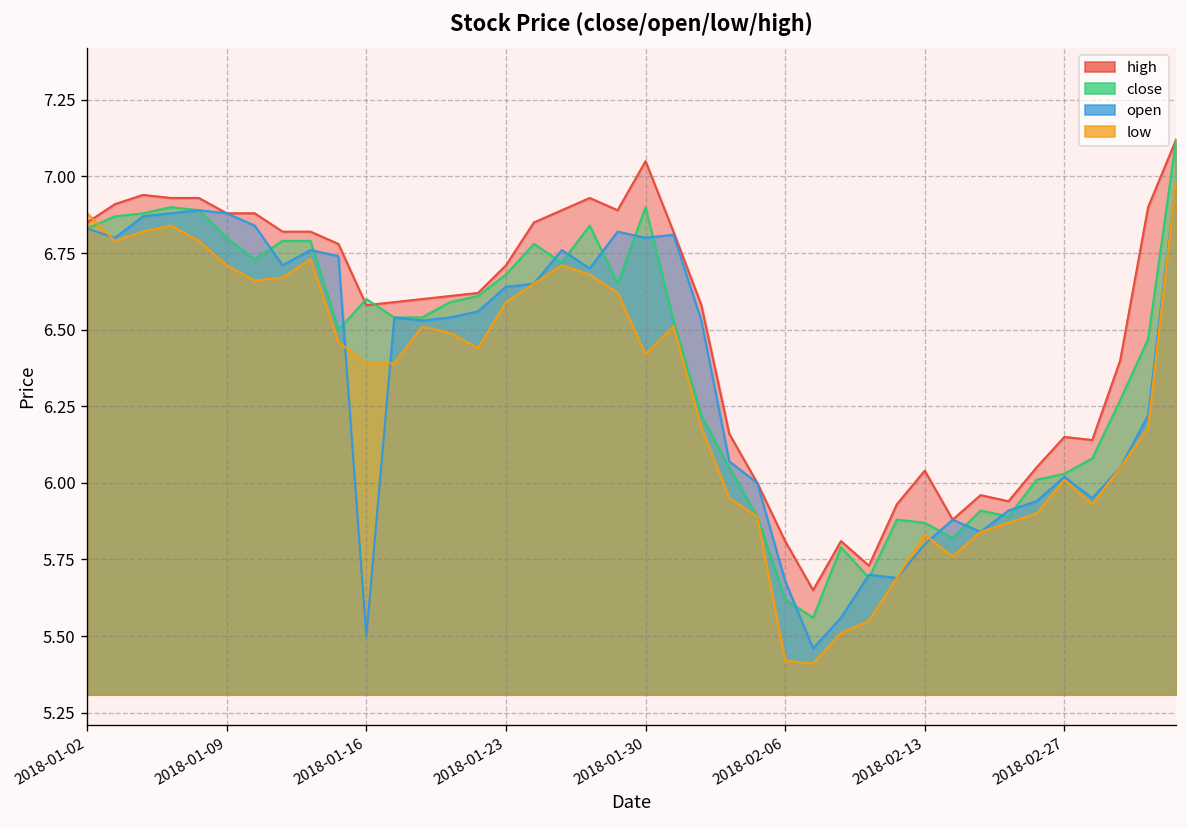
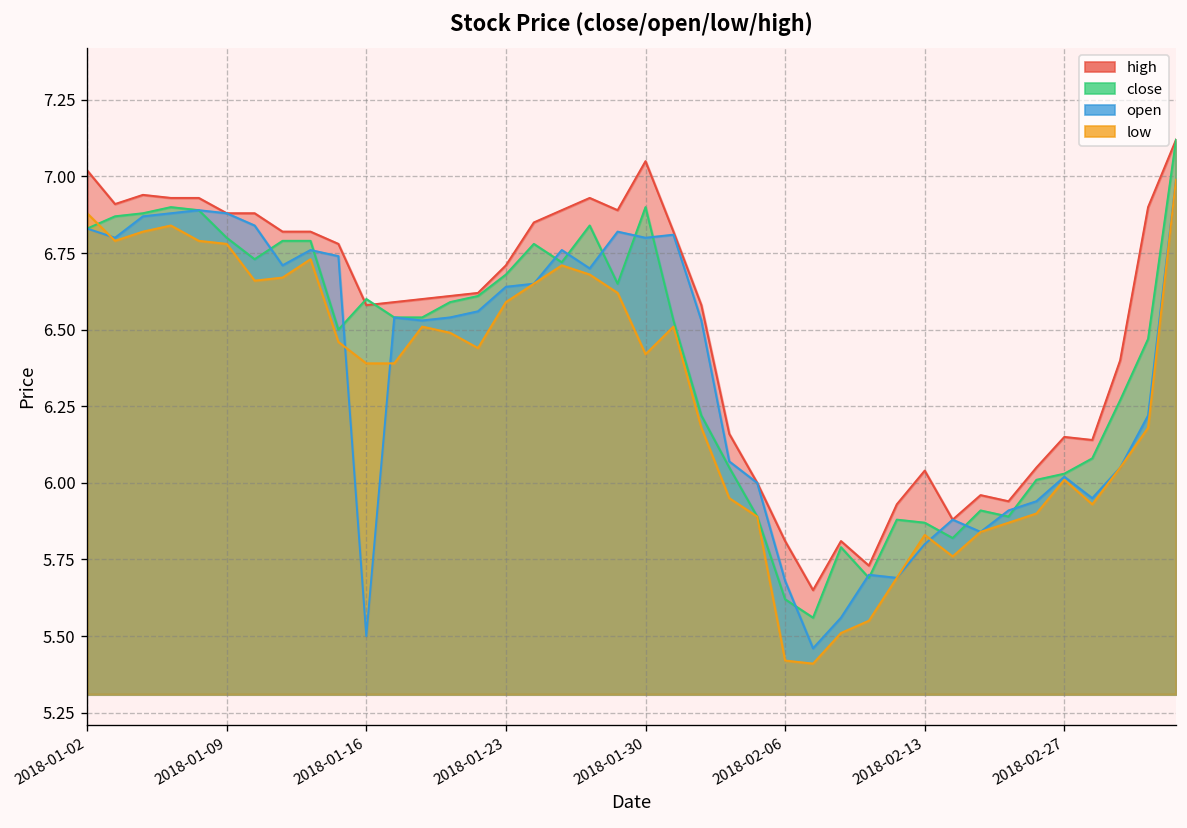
  {
    "high": {
-     "2018-01-02": 6.85,
+     "2018-01-02": 7.02,
      "2018-01-16": 6.58,
      "2018-01-23": 6.71,
      "2018-01-30": 7.05,
      "2018-02-06": 5.81,
      "2018-02-13": 6.04,
      "2018-02-27": 6.15
    },
    "close": {
      "2018-01-09": 6.80,
      "2018-01-16": 6.60,
      "2018-01-23": 6.68,
      "2018-01-30": 6.90,
      "2018-02-06": 5.62,
      "2018-02-13": 5.87,
      "2018-02-27": 6.03
    },
    "open": {
      "2018-01-16": 5.50,
      "2018-01-23": 6.64,
      "2018-01-30": 6.80,
      "2018-02-06": 5.68,
      "2018-02-13": 5.80
    },
    "low": {
      "2018-01-02": 6.88,
-     "2018-01-09": 6.71,
+     "2018-01-09": 6.78,
      "2018-01-16": 6.39,
      "2018-01-23": 6.59,
      "2018-01-30": 6.42,
      "2018-02-06": 5.42,
      "2018-02-13": 5.83
    }
  }
